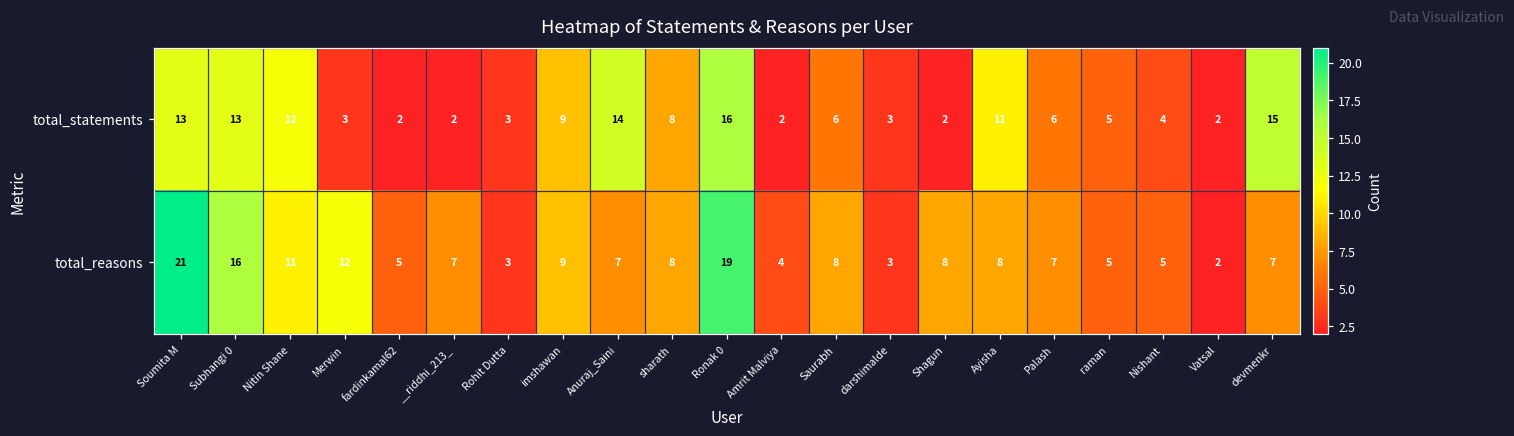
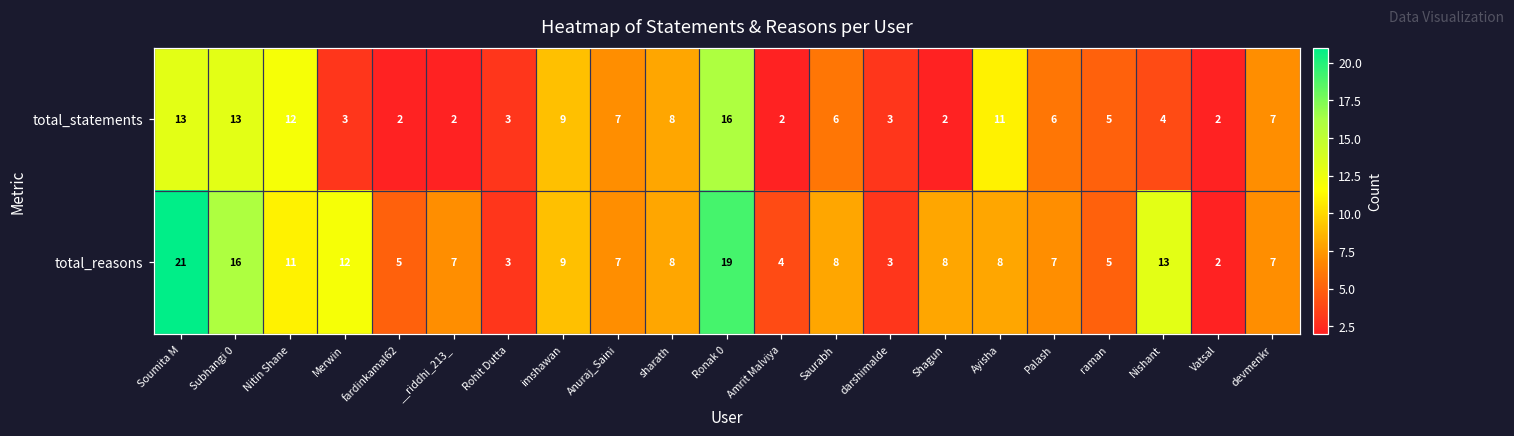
  {
    "total_statements": {
      "Soumita M": 13,
      "Subhangi 0": 13,
      "Nitin Shane": 12,
      "Merwin": 3,
      "fardinkamal62": 2,
      "__riddhi_213_": 2,
      "Rohit Dutta": 3,
      "imshawan": 9,
-     "Anuraj_Saini": 14,
+     "Anuraj_Saini": 7,
      "sharath": 8,
      "Ronak 0": 16,
      "Amrit Malviya": 2,
      "Saurabh": 6,
      "darshimalde": 3,
      "Shagun": 2,
      "Ayisha": 11,
      "Palash": 6,
      "raman": 5,
      "Nishant": 4,
      "Vatsal": 2,
-     "devmenkr": 15
+     "devmenkr": 7
    },
    "total_reasons": {
      "Soumita M": 21,
      "Subhangi 0": 16,
      "Nitin Shane": 11,
      "Merwin": 12,
      "fardinkamal62": 5,
      "__riddhi_213_": 7,
      "Rohit Dutta": 3,
      "imshawan": 9,
      "Anuraj_Saini": 7,
      "sharath": 8,
      "Ronak 0": 19,
      "Amrit Malviya": 4,
      "Saurabh": 8,
      "darshimalde": 3,
      "Shagun": 8,
      "Ayisha": 8,
      "Palash": 7,
      "raman": 5,
-     "Nishant": 5,
+     "Nishant": 13,
      "Vatsal": 2,
      "devmenkr": 7
    }
  }
